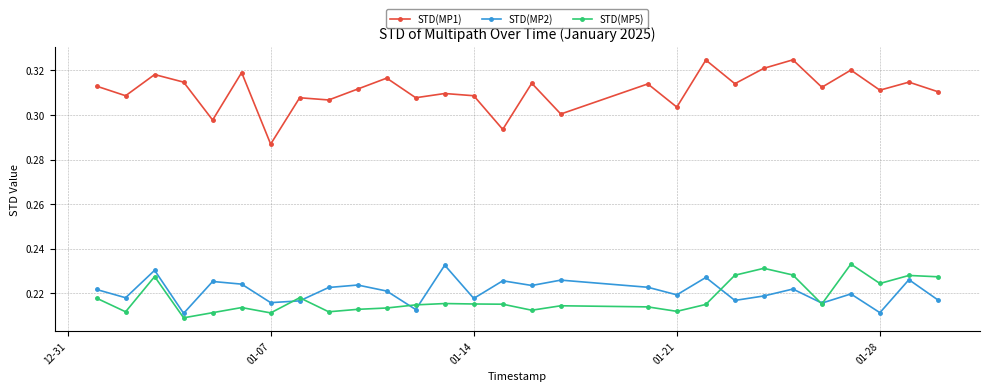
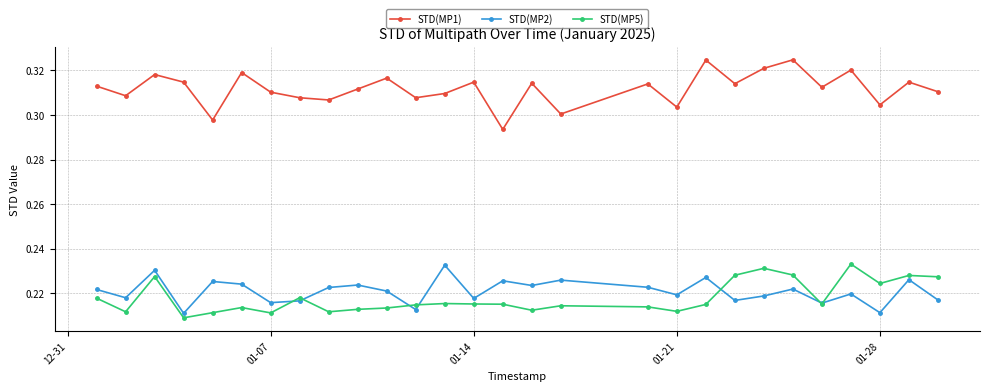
  {
    "STD(MP1)": {
-     "01-07": 0.287,
-     "01-14": 0.309,
+     "01-07": 0.310,
+     "01-14": 0.315,
      "01-21": 0.304,
-     "01-28": 0.311
+     "01-28": 0.305
    },
    "STD(MP2)": {
      "01-07": 0.216,
      "01-14": 0.218,
      "01-21": 0.219,
      "01-28": 0.211
    },
    "STD(MP5)": {
      "01-07": 0.211,
      "01-14": 0.215,
      "01-21": 0.212,
      "01-28": 0.224
    }
  }
